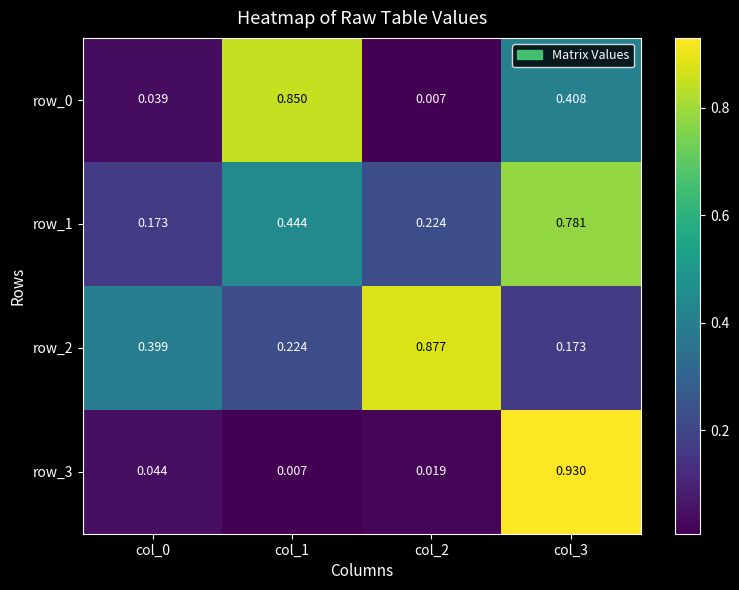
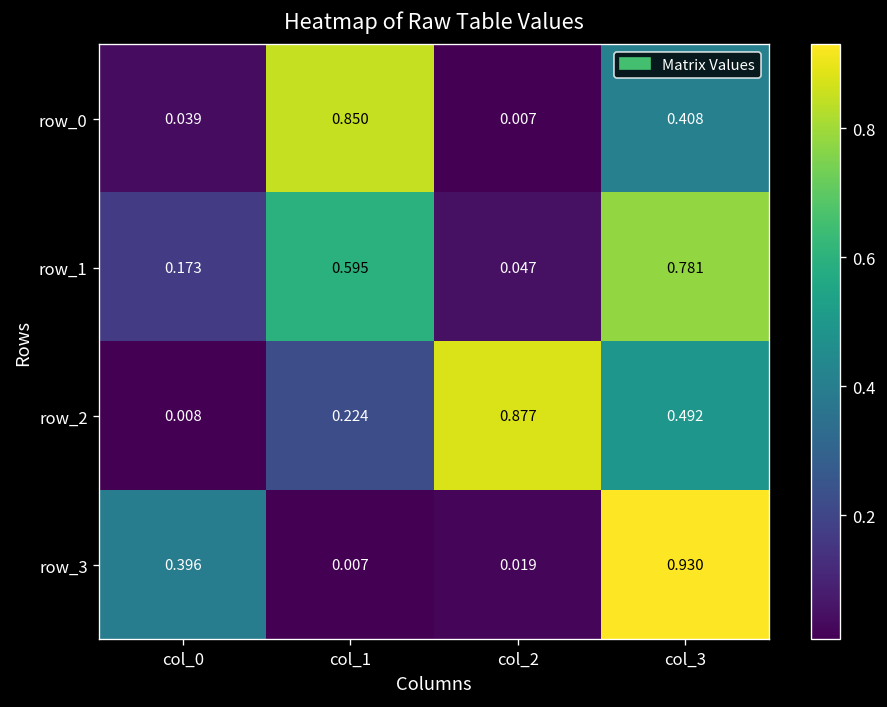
  {
    "row_0": {
      "col_0": 0.039,
      "col_1": 0.850,
      "col_2": 0.007,
      "col_3": 0.408
    },
    "row_1": {
      "col_0": 0.173,
-     "col_1": 0.444,
-     "col_2": 0.224,
+     "col_1": 0.595,
+     "col_2": 0.047,
      "col_3": 0.781
    },
    "row_2": {
-     "col_0": 0.399,
+     "col_0": 0.008,
      "col_1": 0.224,
      "col_2": 0.877,
-     "col_3": 0.173
+     "col_3": 0.492
    },
    "row_3": {
-     "col_0": 0.044,
+     "col_0": 0.396,
      "col_1": 0.007,
      "col_2": 0.019,
      "col_3": 0.930
    }
  }
